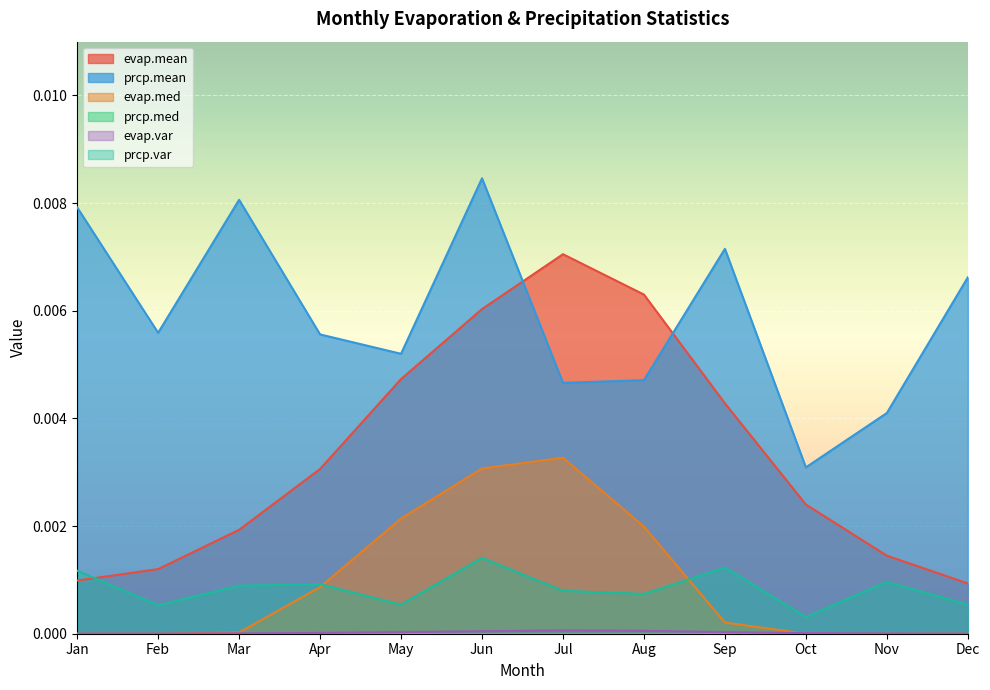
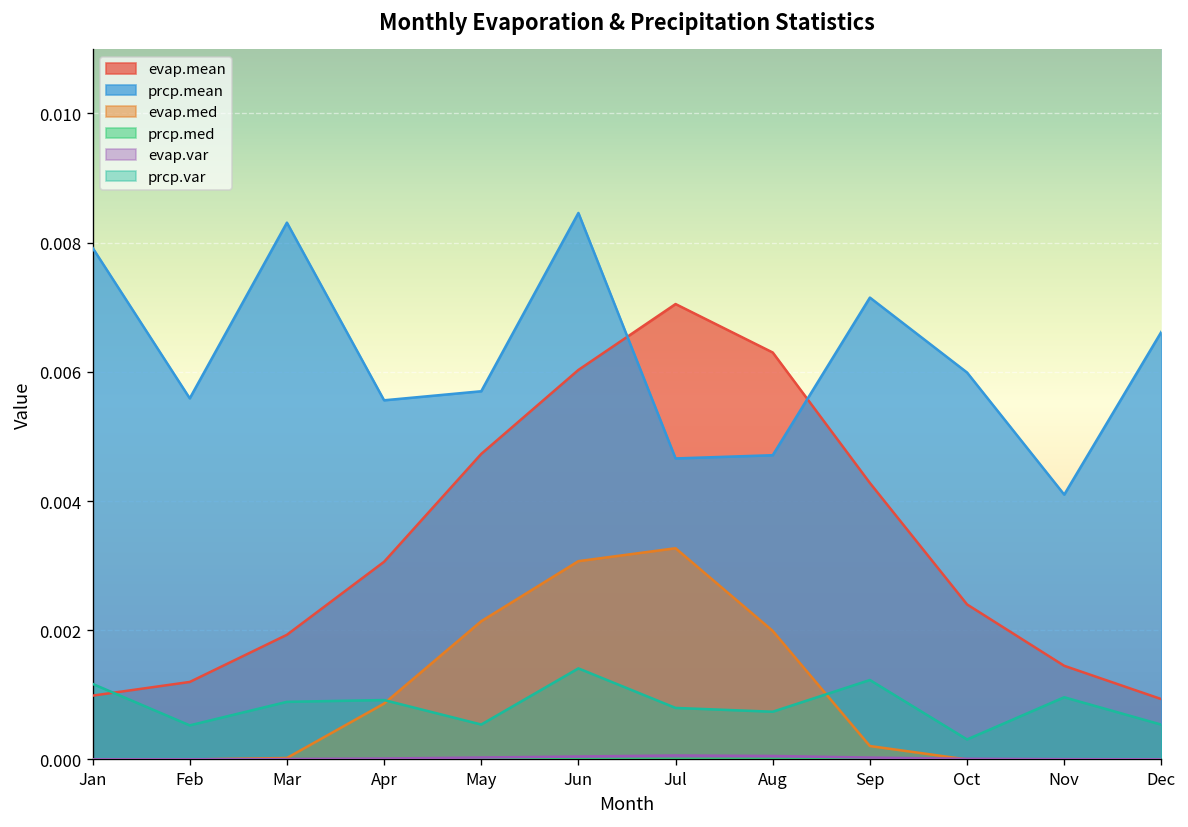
  {
    "prcp.mean": {
      "Jan": 0.0079,
      "Feb": 0.0056,
-     "Mar": 0.0081,
+     "Mar": 0.0083,
      "Apr": 0.0056,
-     "May": 0.0052,
+     "May": 0.0057,
      "Jun": 0.0085,
      "Jul": 0.0047,
      "Aug": 0.0047,
      "Sep": 0.0072,
-     "Oct": 0.0031,
+     "Oct": 0.0060,
      "Nov": 0.0041,
      "Dec": 0.0066
    },
    "evap.var": {
      "Jul": 0.0001,
      "Aug": 0.0001
    }
  }
